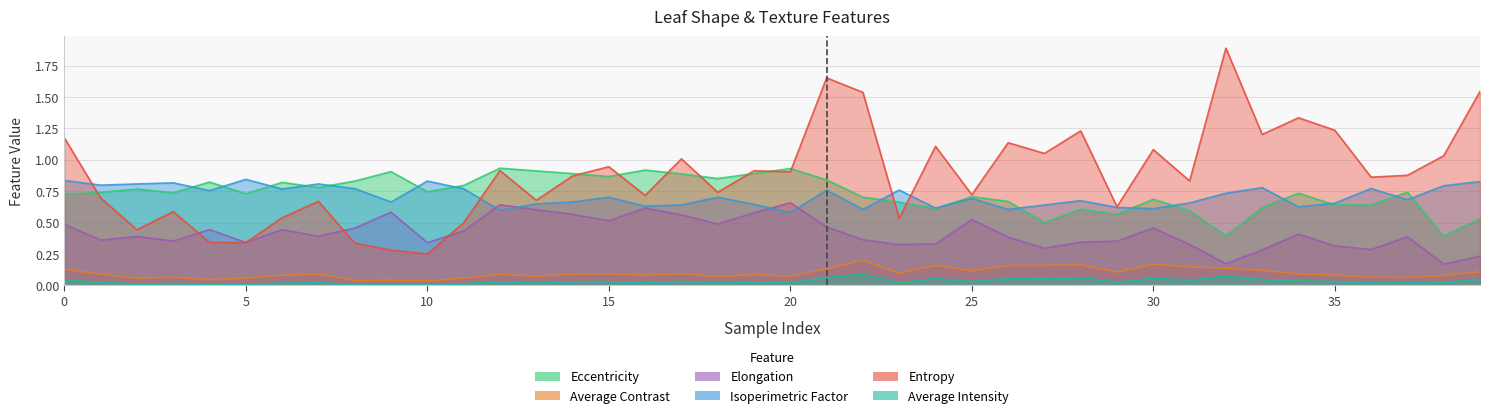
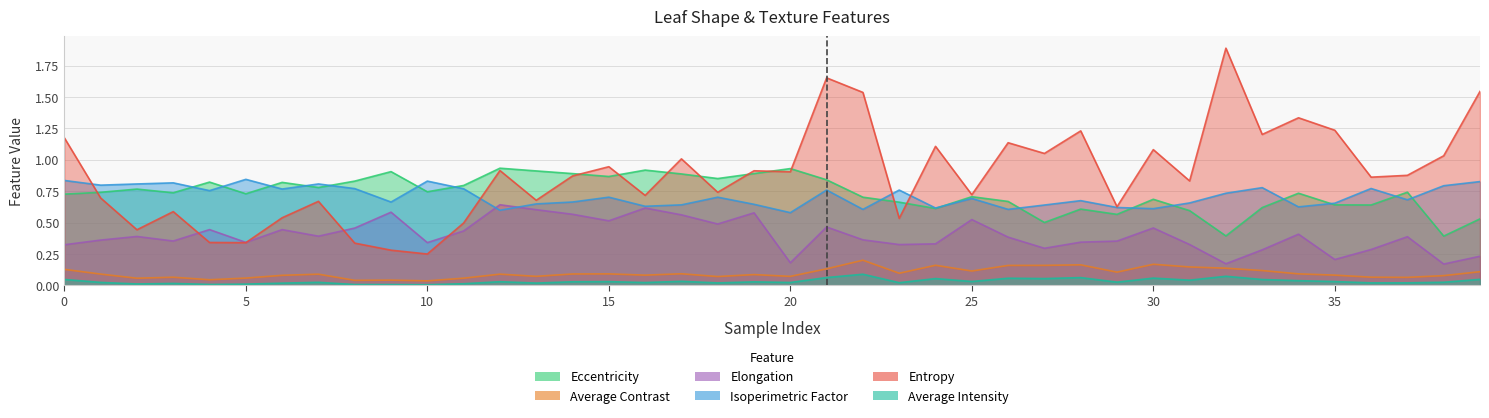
  {
    "Elongation": {
-     "0": 0.49,
+     "0": 0.32,
      "10": 0.34,
      "15": 0.51,
-     "20": 0.66,
+     "20": 0.18,
      "25": 0.52,
      "30": 0.46,
-     "35": 0.32
+     "35": 0.21
    }
  }
